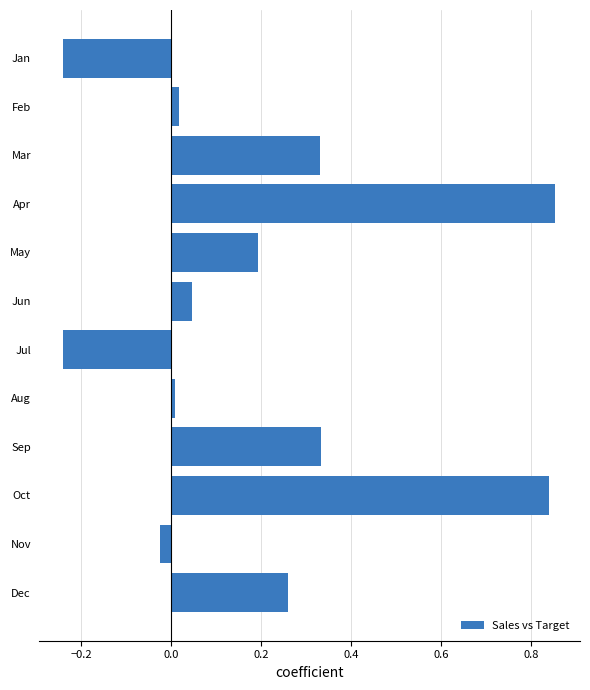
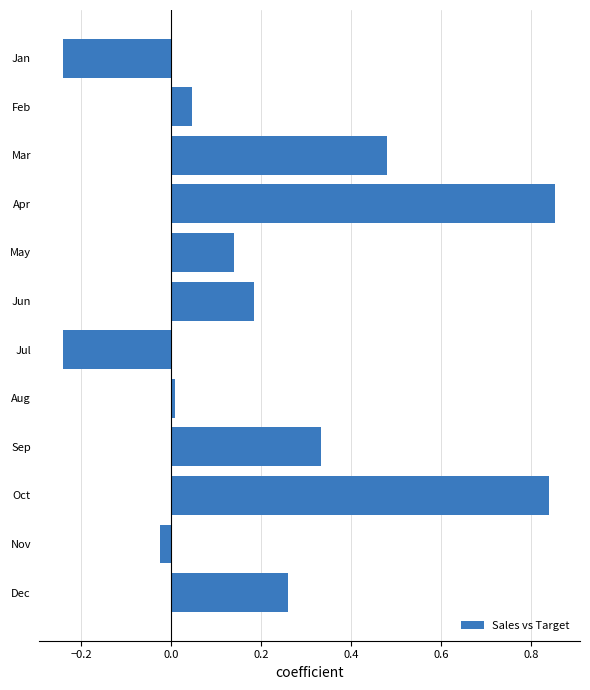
  {
    "Jan": -0.24,
-   "Feb": 0.02,
-   "Mar": 0.33,
+   "Feb": 0.05,
+   "Mar": 0.48,
    "Apr": 0.85,
-   "May": 0.19,
-   "Jun": 0.05,
+   "May": 0.14,
+   "Jun": 0.18,
    "Jul": -0.24,
    "Aug": 0.01,
    "Sep": 0.33,
    "Oct": 0.84,
    "Nov": -0.02,
    "Dec": 0.26
  }
